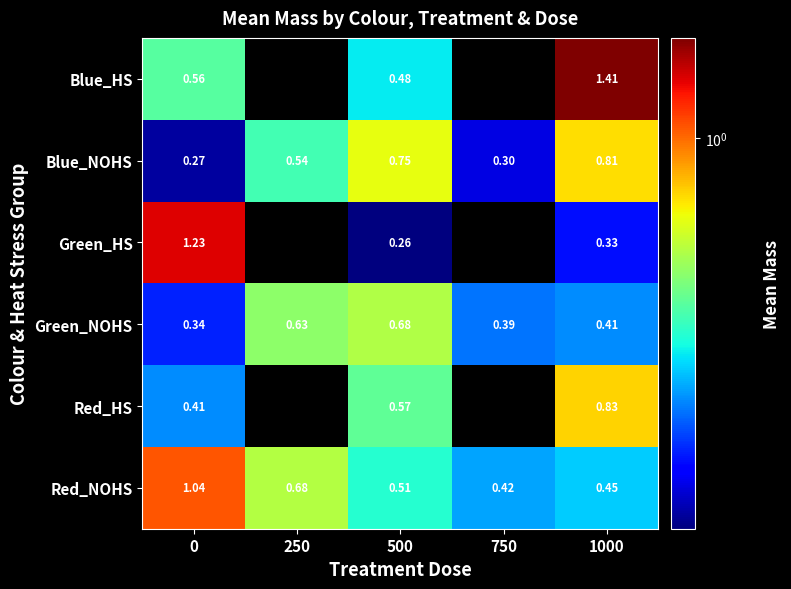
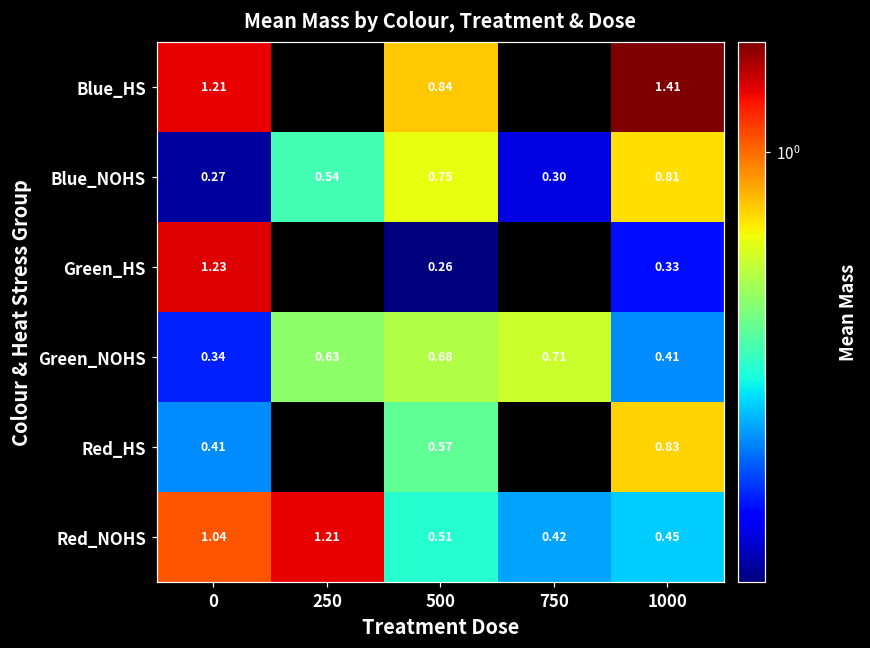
  {
    "Blue_HS": {
-     "0": 0.56,
-     "500": 0.48,
+     "0": 1.21,
+     "500": 0.84,
      "1000": 1.41
    },
    "Blue_NOHS": {
      "0": 0.27,
      "250": 0.54,
      "500": 0.75,
      "750": 0.30,
      "1000": 0.81
    },
    "Green_HS": {
      "0": 1.23,
      "500": 0.26,
      "1000": 0.33
    },
    "Green_NOHS": {
      "0": 0.34,
      "250": 0.63,
      "500": 0.68,
-     "750": 0.39,
+     "750": 0.71,
      "1000": 0.41
    },
    "Red_HS": {
      "0": 0.41,
      "500": 0.57,
      "1000": 0.83
    },
    "Red_NOHS": {
      "0": 1.04,
-     "250": 0.68,
+     "250": 1.21,
      "500": 0.51,
      "750": 0.42,
      "1000": 0.45
    }
  }
